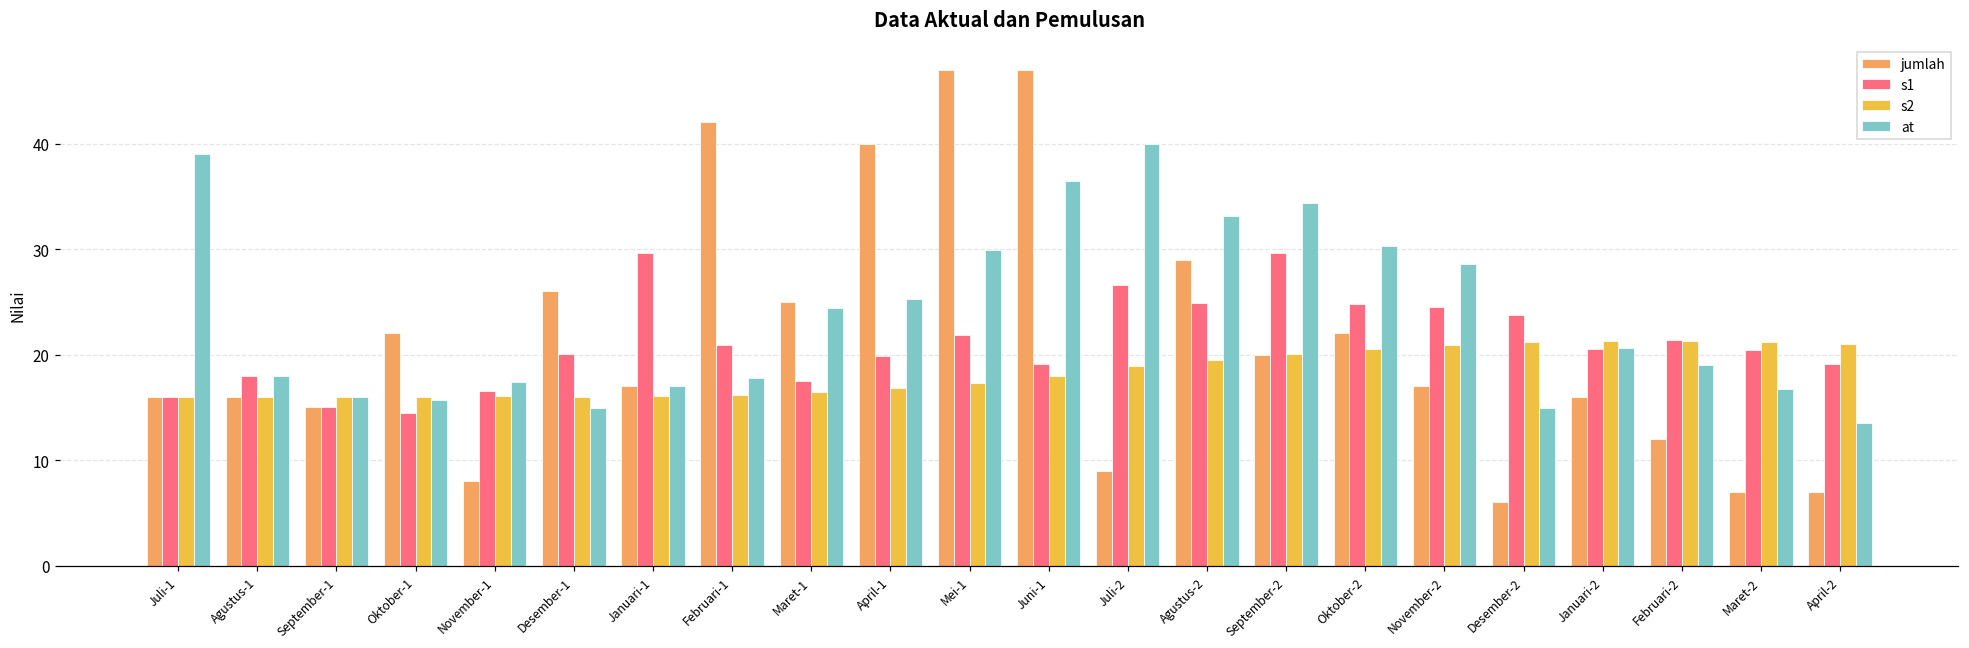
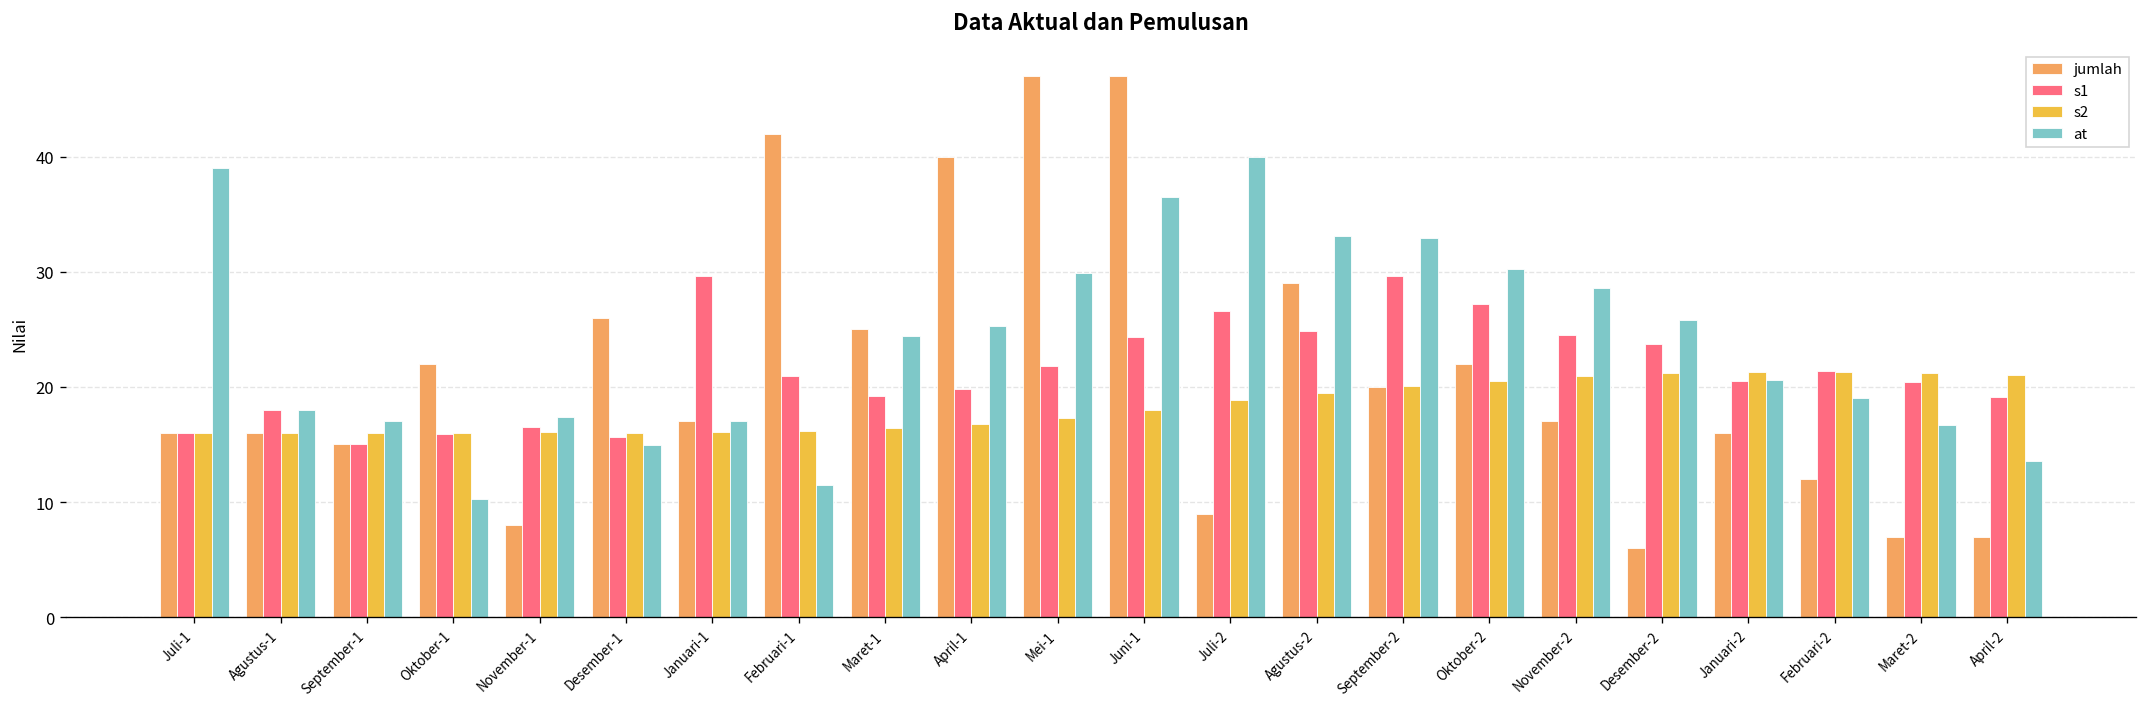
  {
    "s1": {
      "Juli-1": 16,
      "Agustus-1": 18,
      "September-1": 15,
-     "Oktober-1": 15,
+     "Oktober-1": 16,
      "November-1": 17,
-     "Desember-1": 20,
+     "Desember-1": 16,
      "Januari-1": 30,
      "Februari-1": 21,
-     "Maret-1": 17,
+     "Maret-1": 19,
      "April-1": 20,
      "Mei-1": 22,
-     "Juni-1": 19,
+     "Juni-1": 24,
      "Juli-2": 27,
      "Agustus-2": 25,
      "September-2": 30,
-     "Oktober-2": 25,
+     "Oktober-2": 27,
      "November-2": 24,
      "Desember-2": 24,
      "Januari-2": 21,
      "Februari-2": 21,
      "Maret-2": 20,
      "April-2": 19
    },
    "at": {
      "Juli-1": 39,
      "Agustus-1": 18,
-     "September-1": 16,
-     "Oktober-1": 16,
+     "September-1": 17,
+     "Oktober-1": 10,
      "November-1": 17,
      "Desember-1": 15,
      "Januari-1": 17,
-     "Februari-1": 18,
+     "Februari-1": 11,
      "Maret-1": 24,
      "April-1": 25,
      "Mei-1": 30,
      "Juni-1": 36,
      "Juli-2": 40,
      "Agustus-2": 33,
-     "September-2": 34,
+     "September-2": 33,
      "Oktober-2": 30,
      "November-2": 29,
-     "Desember-2": 15,
+     "Desember-2": 26,
      "Januari-2": 21,
      "Februari-2": 19,
      "Maret-2": 17,
      "April-2": 14
    }
  }
